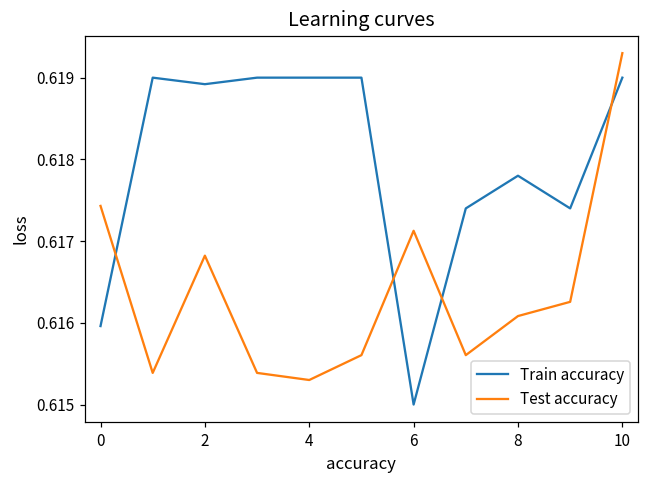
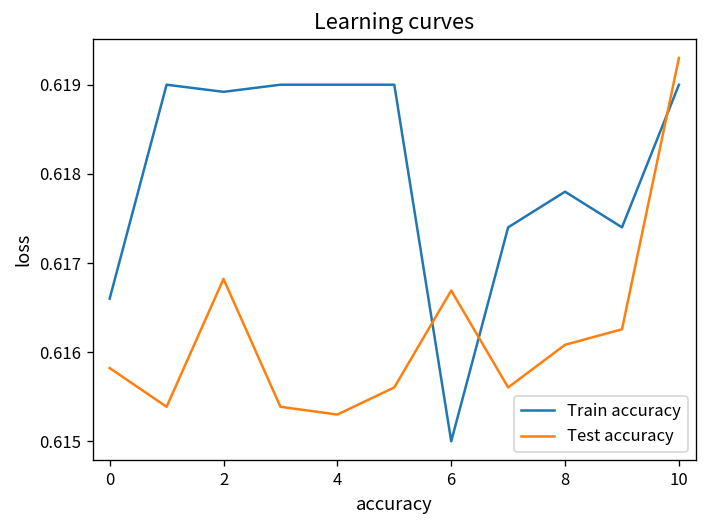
  {
    "Train accuracy": {
-     "0": 0.6160,
+     "0": 0.6166,
      "2": 0.6189,
      "4": 0.6190,
      "6": 0.6150,
      "8": 0.6178,
      "10": 0.6190
    },
    "Test accuracy": {
-     "0": 0.6174,
+     "0": 0.6158,
      "2": 0.6168,
      "4": 0.6153,
-     "6": 0.6171,
+     "6": 0.6167,
      "8": 0.6161,
      "10": 0.6193
    }
  }
